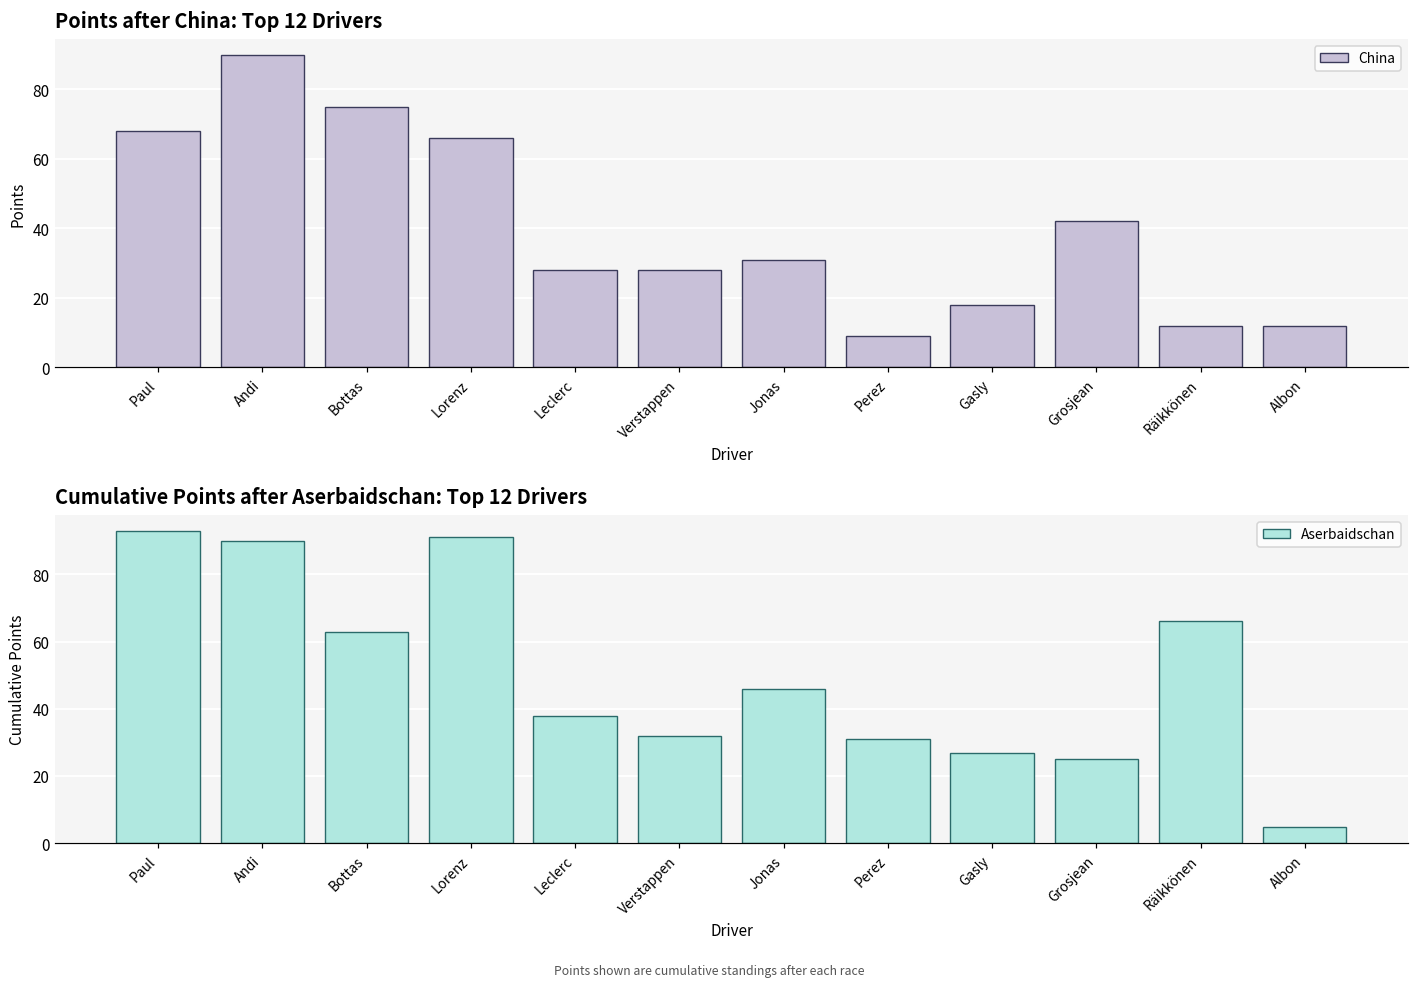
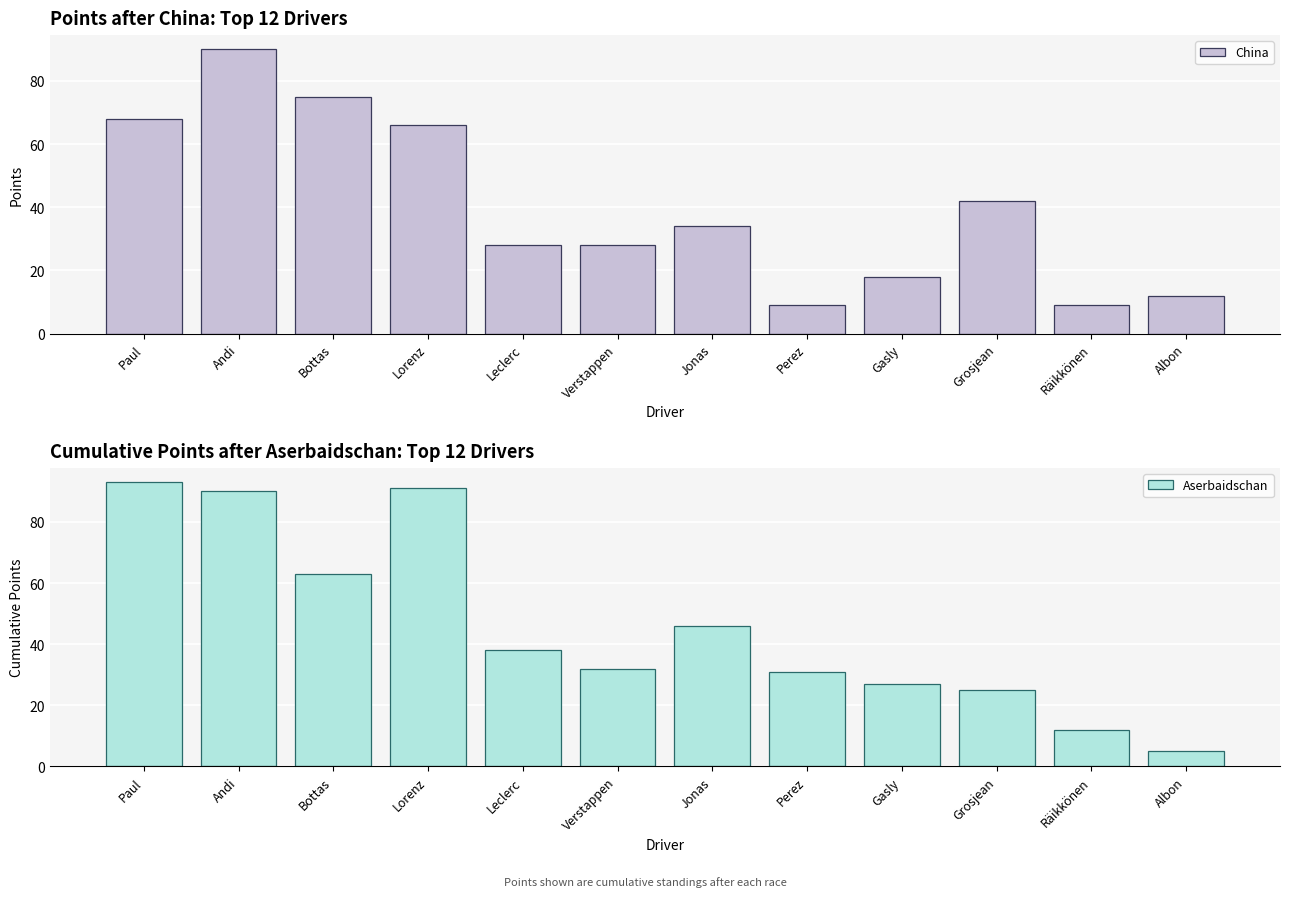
  {
    "Points after China: Top 12 Drivers": {
      "Paul": 68,
      "Andi": 90,
      "Bottas": 75,
      "Lorenz": 66,
      "Leclerc": 28,
      "Verstappen": 28,
-     "Jonas": 31,
+     "Jonas": 34,
      "Perez": 9,
      "Gasly": 18,
      "Grosjean": 42,
-     "Räikkönen": 12,
+     "Räikkönen": 9,
      "Albon": 12
    },
    "Cumulative Points after Aserbaidschan: Top 12 Drivers": {
      "Paul": 93,
      "Andi": 90,
      "Bottas": 63,
      "Lorenz": 91,
      "Leclerc": 38,
      "Verstappen": 32,
      "Jonas": 46,
      "Perez": 31,
      "Gasly": 27,
      "Grosjean": 25,
-     "Räikkönen": 66,
+     "Räikkönen": 12,
      "Albon": 5
    }
  }
